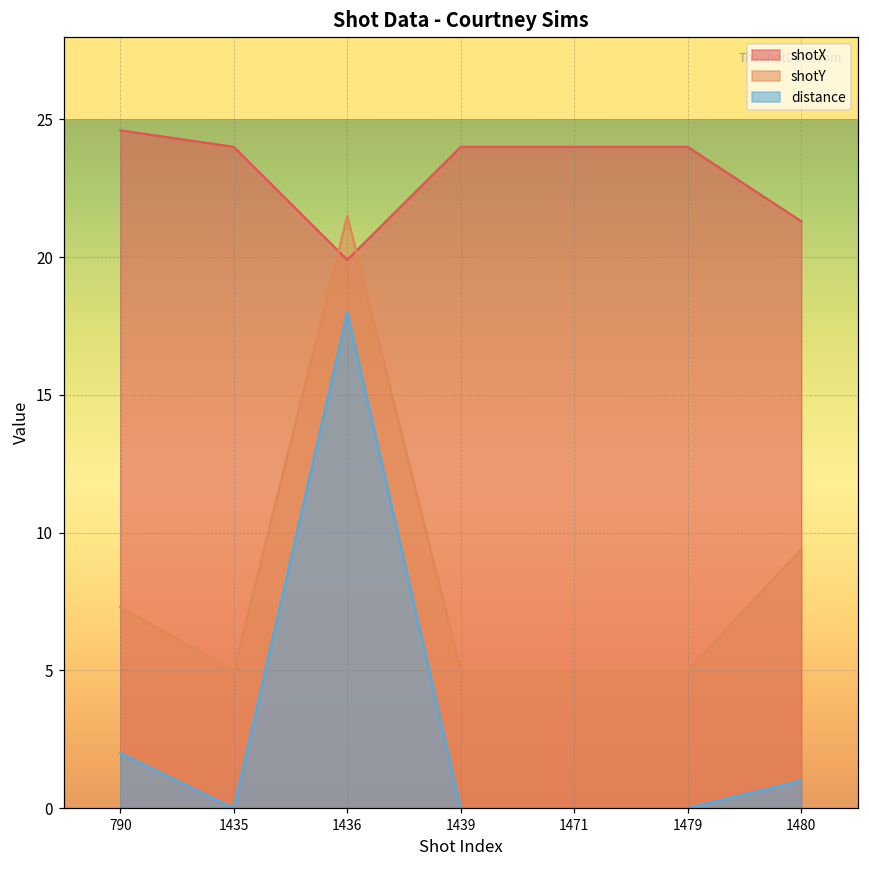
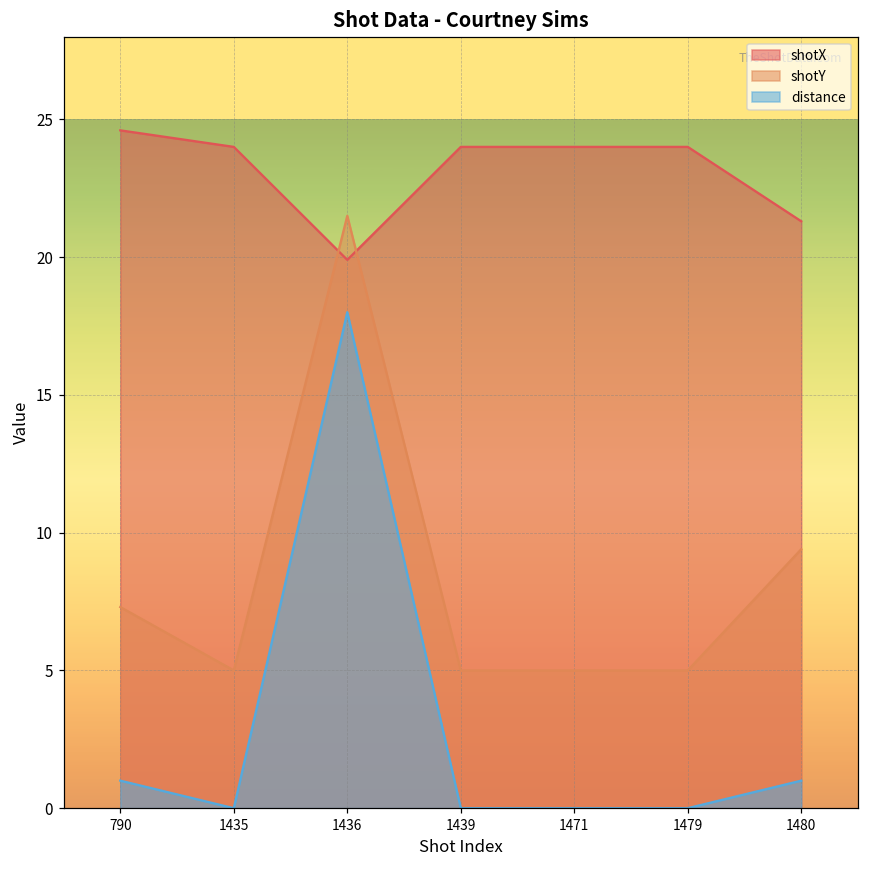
  {
    "distance": {
-     "790": 2,
+     "790": 1,
      "1435": 0,
      "1436": 18,
      "1439": 0,
      "1471": 0,
      "1479": 0,
      "1480": 1
    }
  }
